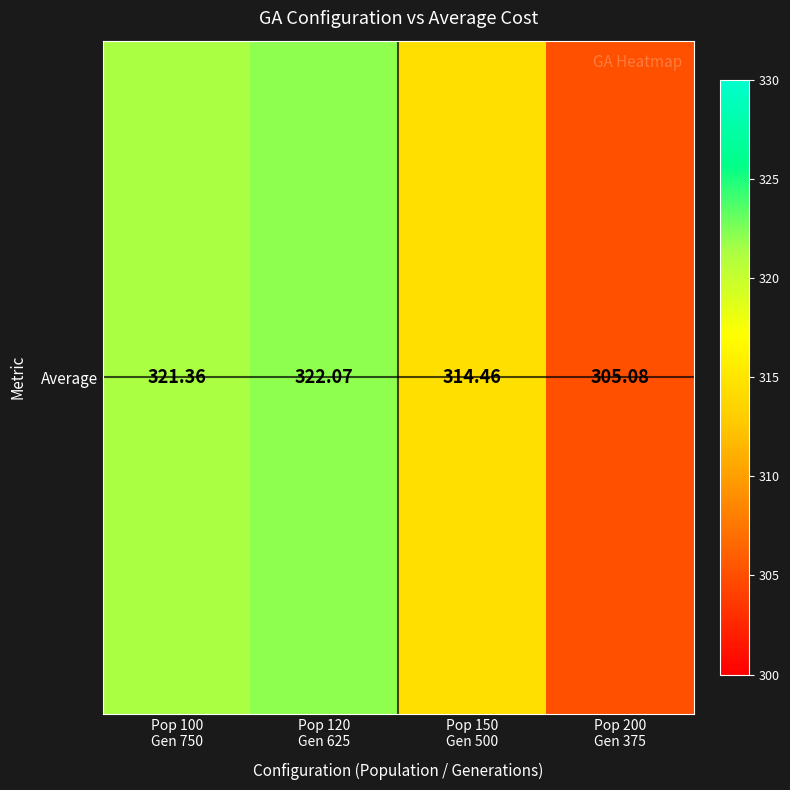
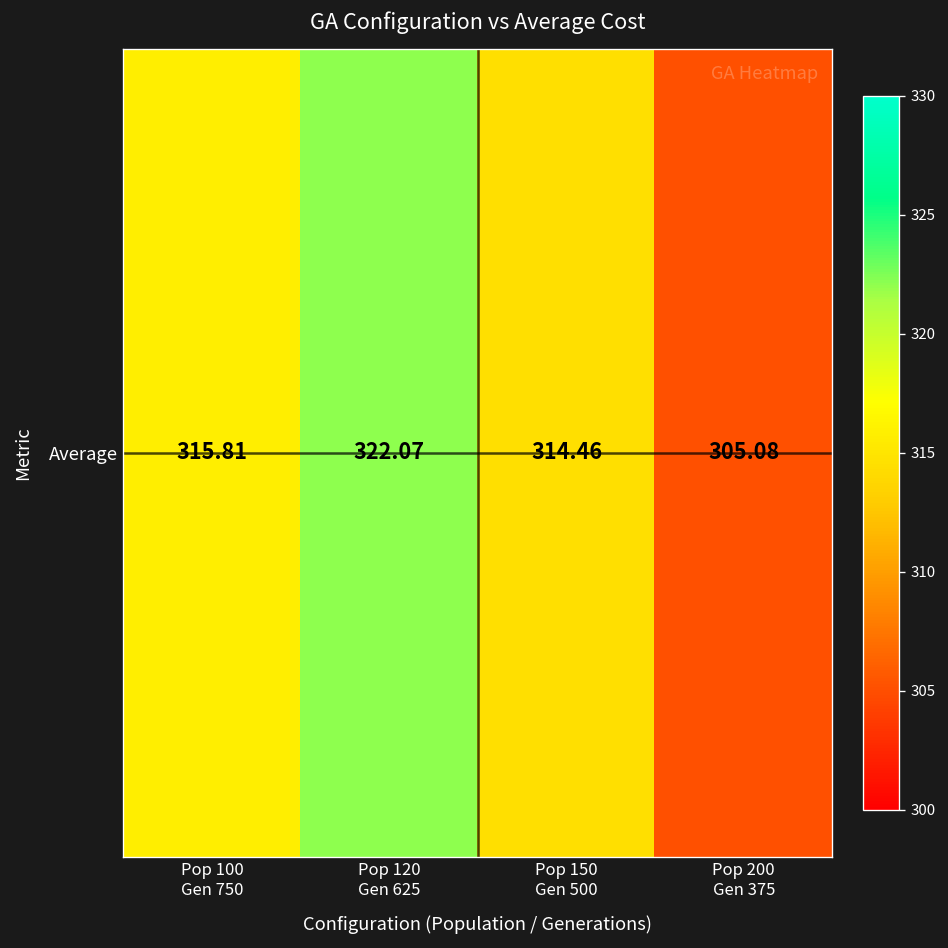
  {
    "Average": {
-     "Pop 100 Gen 750": 321.36,
+     "Pop 100 Gen 750": 315.81,
      "Pop 120 Gen 625": 322.07,
      "Pop 150 Gen 500": 314.46
    }
  }
